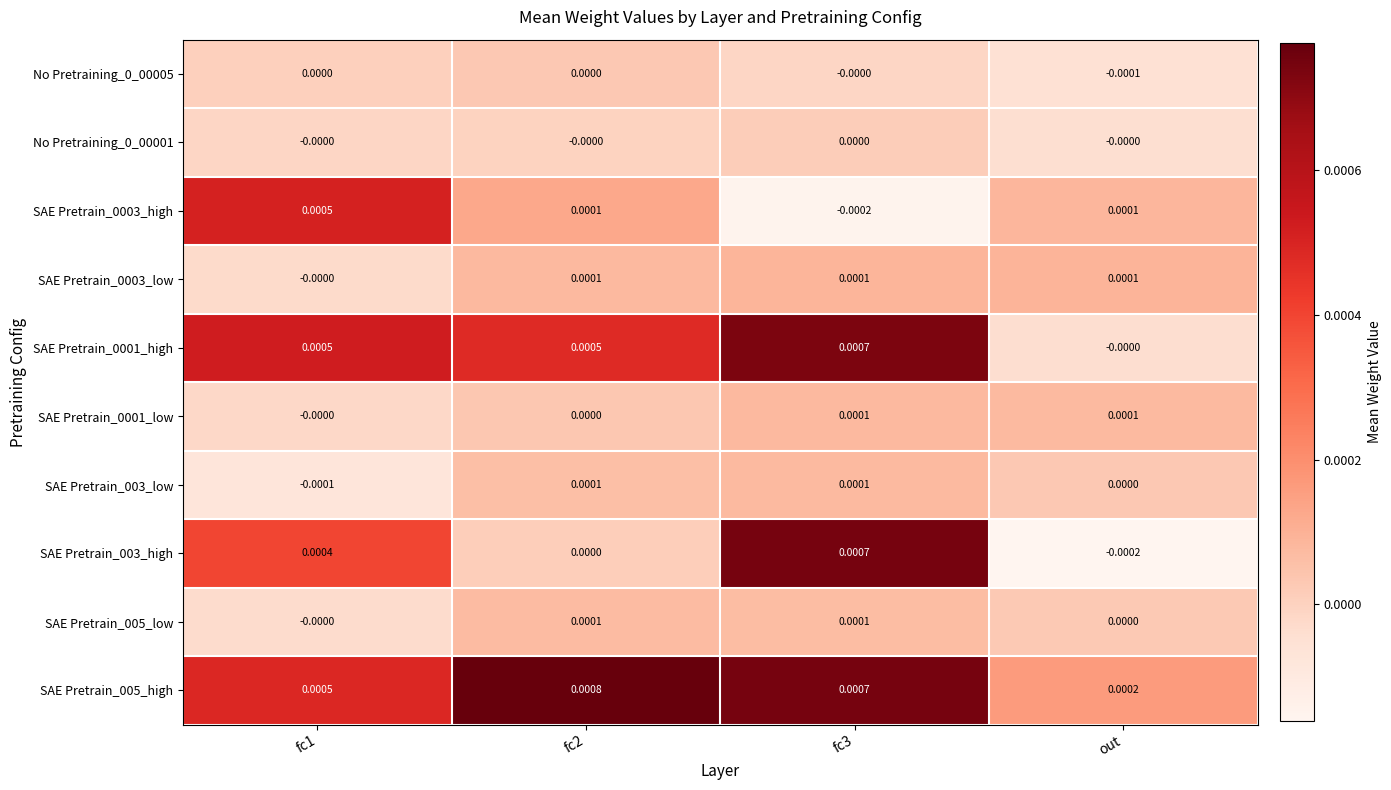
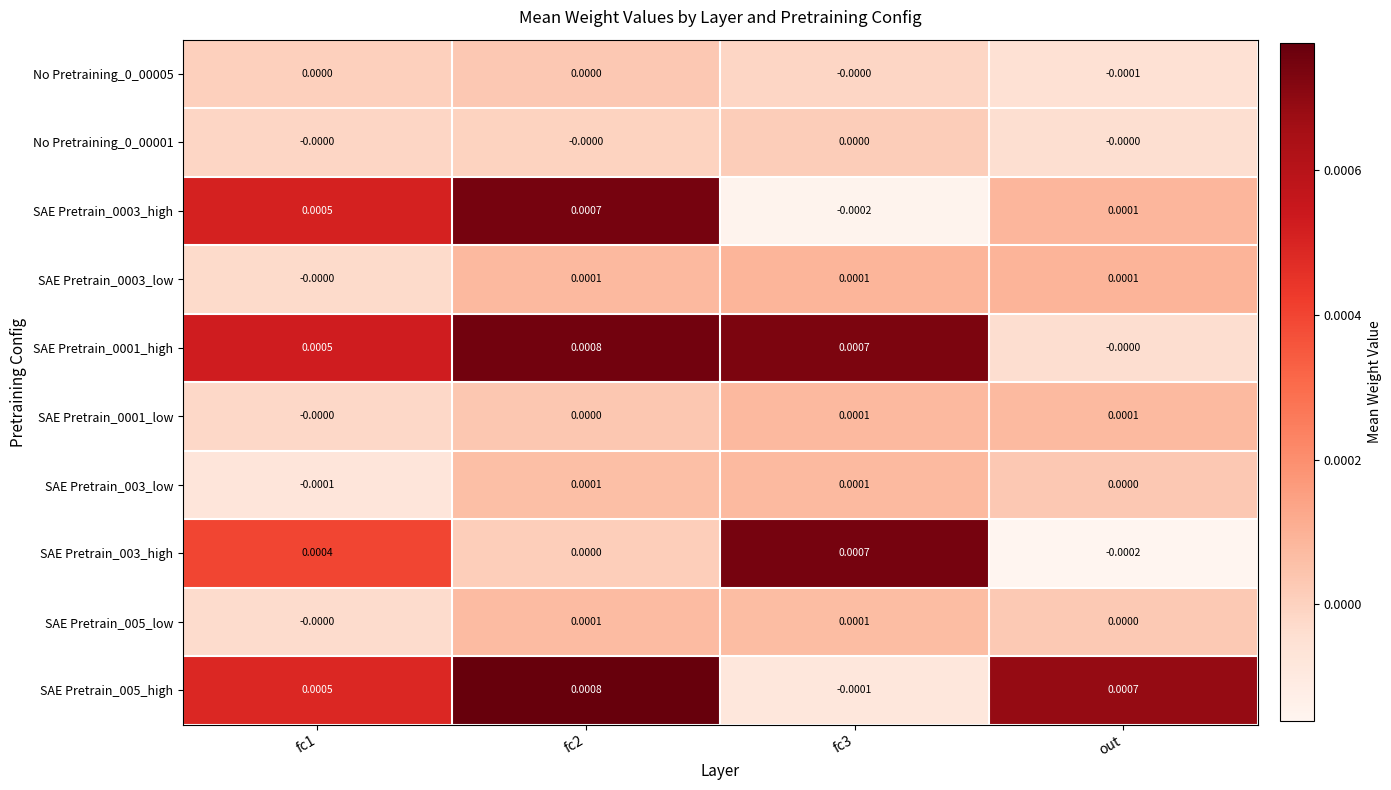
  {
    "No Pretraining_0_00005": {
      "fc1": 0.0000,
      "fc2": 0.0000,
      "fc3": -0.0000,
      "out": -0.0001
    },
    "No Pretraining_0_00001": {
      "fc1": -0.0000,
      "fc2": -0.0000,
      "fc3": 0.0000,
      "out": -0.0000
    },
    "SAE Pretrain_0003_high": {
      "fc1": 0.0005,
-     "fc2": 0.0001,
+     "fc2": 0.0007,
      "fc3": -0.0002,
      "out": 0.0001
    },
    "SAE Pretrain_0003_low": {
      "fc1": -0.0000,
      "fc2": 0.0001,
      "fc3": 0.0001,
      "out": 0.0001
    },
    "SAE Pretrain_0001_high": {
      "fc1": 0.0005,
-     "fc2": 0.0005,
+     "fc2": 0.0008,
      "fc3": 0.0007,
      "out": -0.0000
    },
    "SAE Pretrain_0001_low": {
      "fc1": -0.0000,
      "fc2": 0.0000,
      "fc3": 0.0001,
      "out": 0.0001
    },
    "SAE Pretrain_003_low": {
      "fc1": -0.0001,
      "fc2": 0.0001,
      "fc3": 0.0001,
      "out": 0.0000
    },
    "SAE Pretrain_003_high": {
      "fc1": 0.0004,
      "fc2": 0.0000,
      "fc3": 0.0007,
      "out": -0.0002
    },
    "SAE Pretrain_005_low": {
      "fc1": -0.0000,
      "fc2": 0.0001,
      "fc3": 0.0001,
      "out": 0.0000
    },
    "SAE Pretrain_005_high": {
      "fc1": 0.0005,
      "fc2": 0.0008,
-     "fc3": 0.0007,
-     "out": 0.0002
+     "fc3": -0.0001,
+     "out": 0.0007
    }
  }
